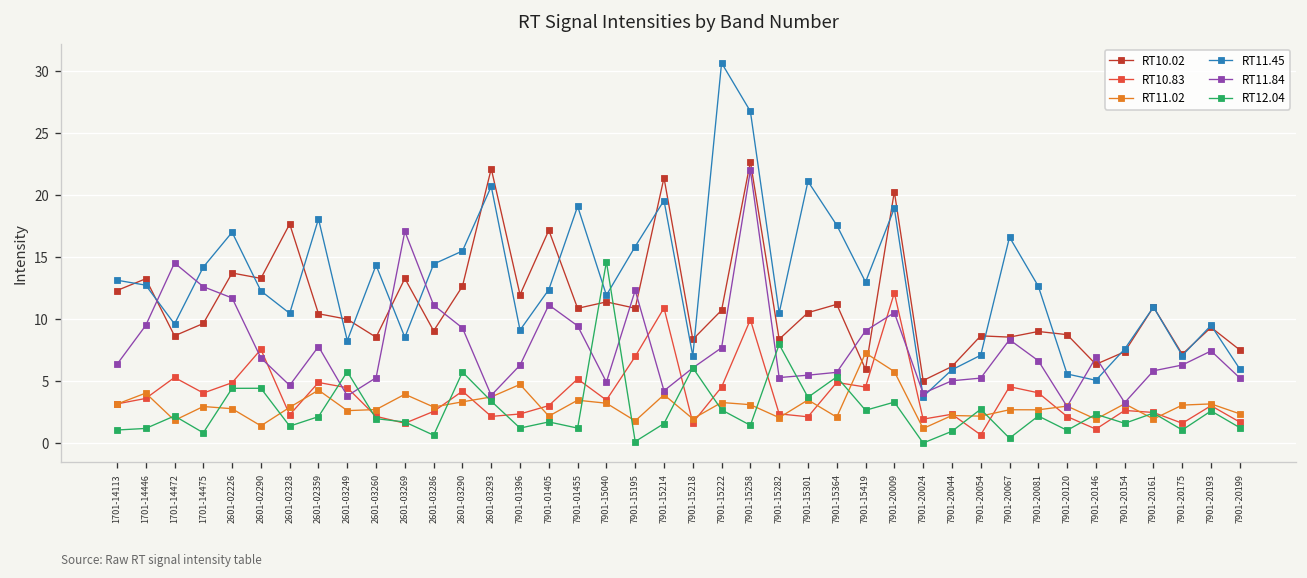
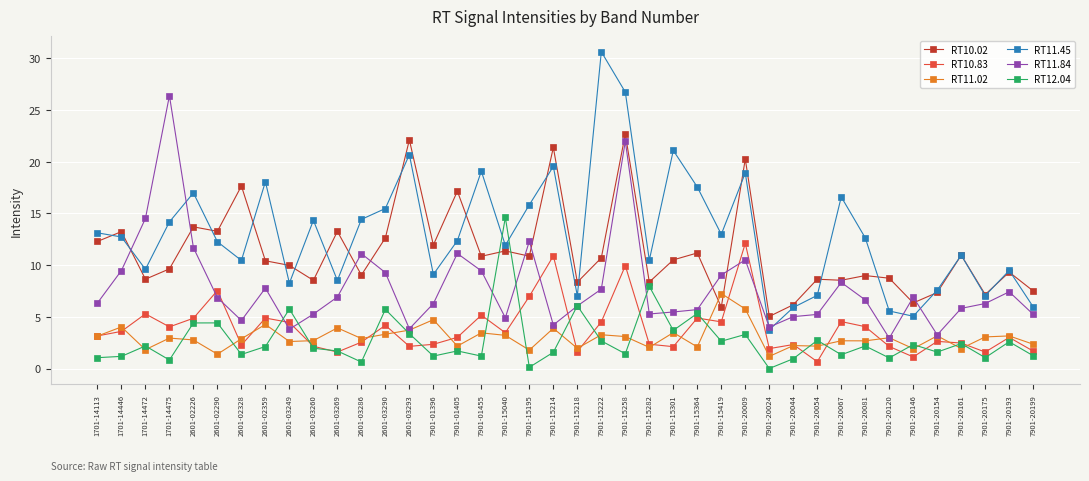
  {
    "RT11.45": {
      "1701-14113": 13.1,
      "1701-14446": 12.7,
      "1701-14472": 9.6,
      "1701-14475": 14.2,
      "2601-02226": 17.0,
      "2601-02290": 12.3,
      "2601-02328": 10.5,
      "2601-02359": 18.1,
      "2601-03249": 8.3,
      "2601-03260": 14.3,
      "2601-03269": 8.5,
      "2601-03286": 14.4,
      "2601-03290": 15.5,
      "2601-03293": 20.7,
      "7901-01396": 9.1,
      "7901-01405": 12.4,
      "7901-01455": 19.1,
      "7901-15040": 11.9,
      "7901-15195": 15.8,
      "7901-15214": 19.6,
      "7901-15218": 7.0,
      "7901-15222": 30.6,
      "7901-15258": 26.7,
      "7901-15282": 10.5,
      "7901-15301": 21.1,
      "7901-15364": 17.6,
      "7901-15419": 13.0,
      "7901-20009": 18.9,
      "7901-20024": 3.7,
      "7901-20044": 5.9,
      "7901-20054": 7.1,
      "7901-20067": 16.6,
      "7901-20081": 12.6,
      "7901-20120": 5.6,
      "7901-20146": 5.1,
      "7901-20199": 6.0
    },
    "RT11.84": {
      "1701-14113": 6.3,
      "1701-14446": 9.5,
      "1701-14472": 14.5,
-     "1701-14475": 12.6,
+     "1701-14475": 26.4,
      "2601-02226": 11.7,
      "2601-02290": 6.9,
      "2601-02328": 4.6,
      "2601-02359": 7.8,
      "2601-03249": 3.8,
      "2601-03260": 5.3,
-     "2601-03269": 17.1,
+     "2601-03269": 6.9,
      "2601-03286": 11.1,
      "2601-03290": 9.3,
      "7901-01396": 6.3,
      "7901-01405": 11.1,
      "7901-01455": 9.4,
      "7901-15040": 4.9,
      "7901-15195": 12.3,
      "7901-15214": 4.2,
      "7901-15222": 7.7,
      "7901-15258": 22.0,
      "7901-15282": 5.3,
      "7901-15301": 5.5,
      "7901-15364": 5.7,
      "7901-15419": 9.0,
      "7901-20009": 10.5,
      "7901-20024": 4.0,
      "7901-20044": 5.0,
      "7901-20054": 5.2,
      "7901-20081": 6.6,
      "7901-20146": 6.9,
      "7901-20161": 5.8,
      "7901-20175": 6.3,
      "7901-20193": 7.4,
      "7901-20199": 5.2
    },
    "RT12.04": {
      "1701-14113": 1.0,
      "1701-14446": 1.2,
      "1701-14472": 2.2,
      "1701-14475": 0.8,
      "2601-02226": 4.4,
      "2601-02290": 4.4,
      "2601-02328": 1.4,
      "2601-02359": 2.1,
      "2601-03249": 5.7,
      "2601-03286": 0.6,
      "2601-03290": 5.7,
      "2601-03293": 3.4,
      "7901-01396": 1.2,
      "7901-01405": 1.7,
      "7901-01455": 1.2,
      "7901-15040": 14.6,
      "7901-15195": 0.1,
      "7901-15214": 1.6,
      "7901-15222": 2.7,
      "7901-15258": 1.4,
      "7901-15282": 8.0,
      "7901-15364": 5.3,
      "7901-15419": 2.6,
      "7901-20009": 3.3,
      "7901-20024": 0.0,
      "7901-20044": 0.9,
      "7901-20054": 2.7,
-     "7901-20067": 0.4,
+     "7901-20067": 1.3,
      "7901-20081": 2.2,
      "7901-20120": 1.0,
      "7901-20146": 2.3,
      "7901-20154": 1.6,
      "7901-20175": 1.1,
      "7901-20193": 2.6,
      "7901-20199": 1.2
    }
  }
